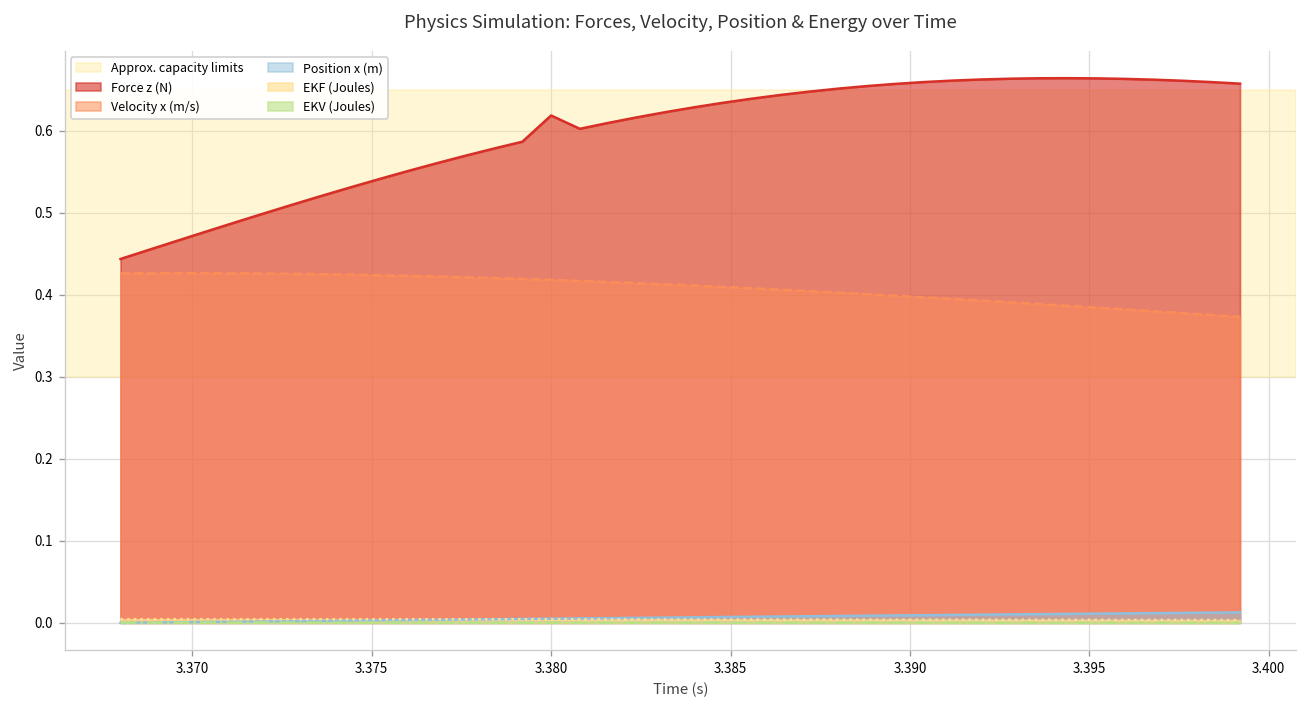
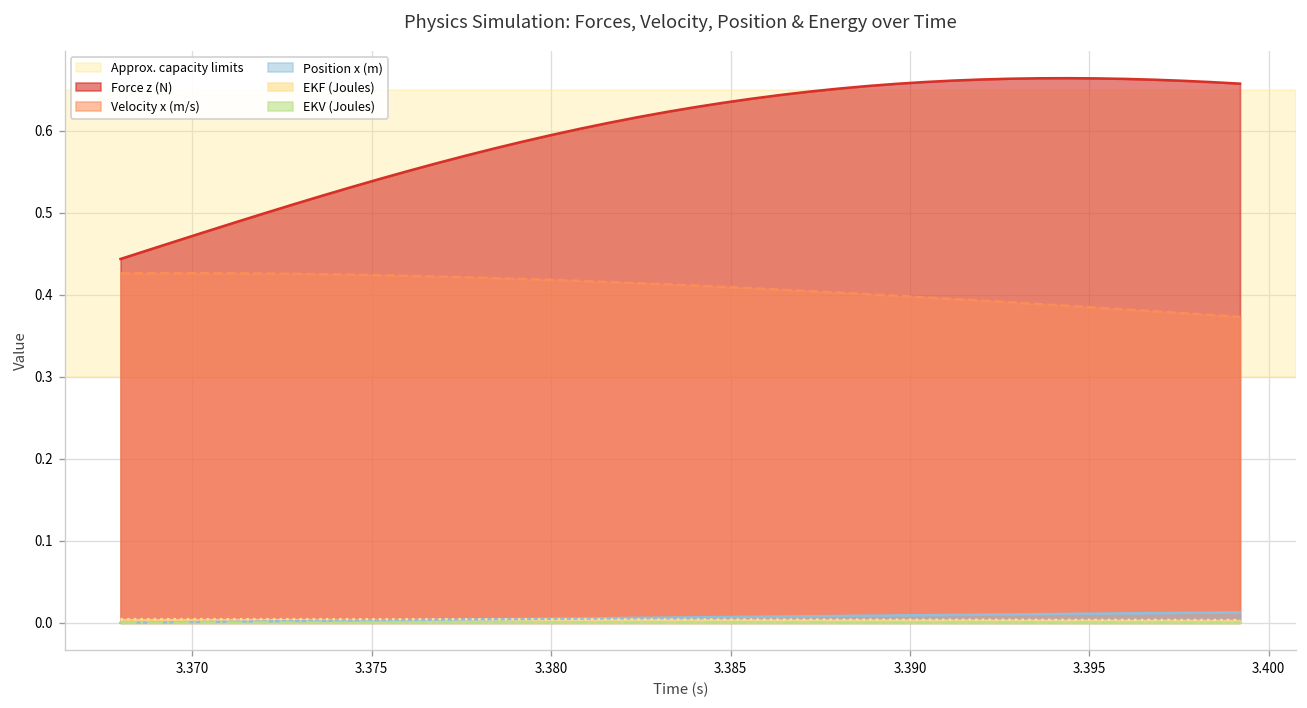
  {
    "Force z (N)": {
-     "3.380": 0.62
+     "3.380": 0.59
    },
    "Velocity x (m/s)": {
      "3.380": 0.42
    },
    "EKV (Joules)": {
      "3.380": 0.00
    }
  }
